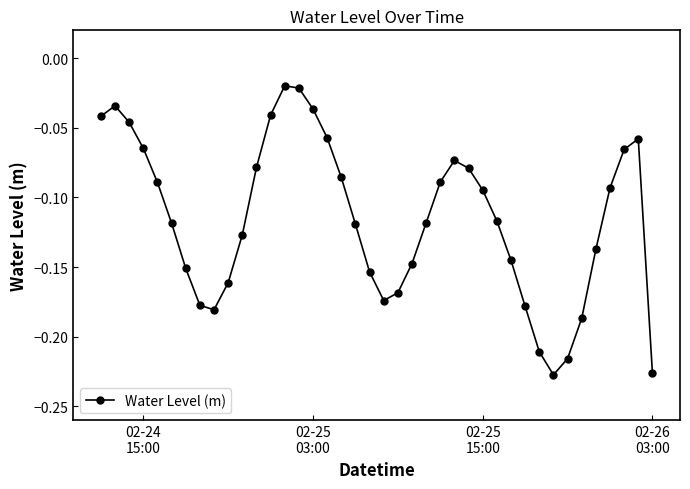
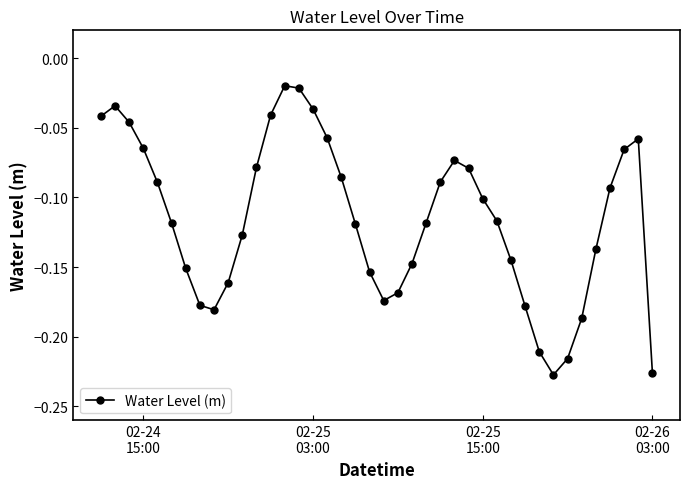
  {
    "02-24 15:00": -0.065,
    "02-25 03:00": -0.036,
-   "02-25 15:00": -0.095,
+   "02-25 15:00": -0.101,
    "02-26 03:00": -0.226
  }
